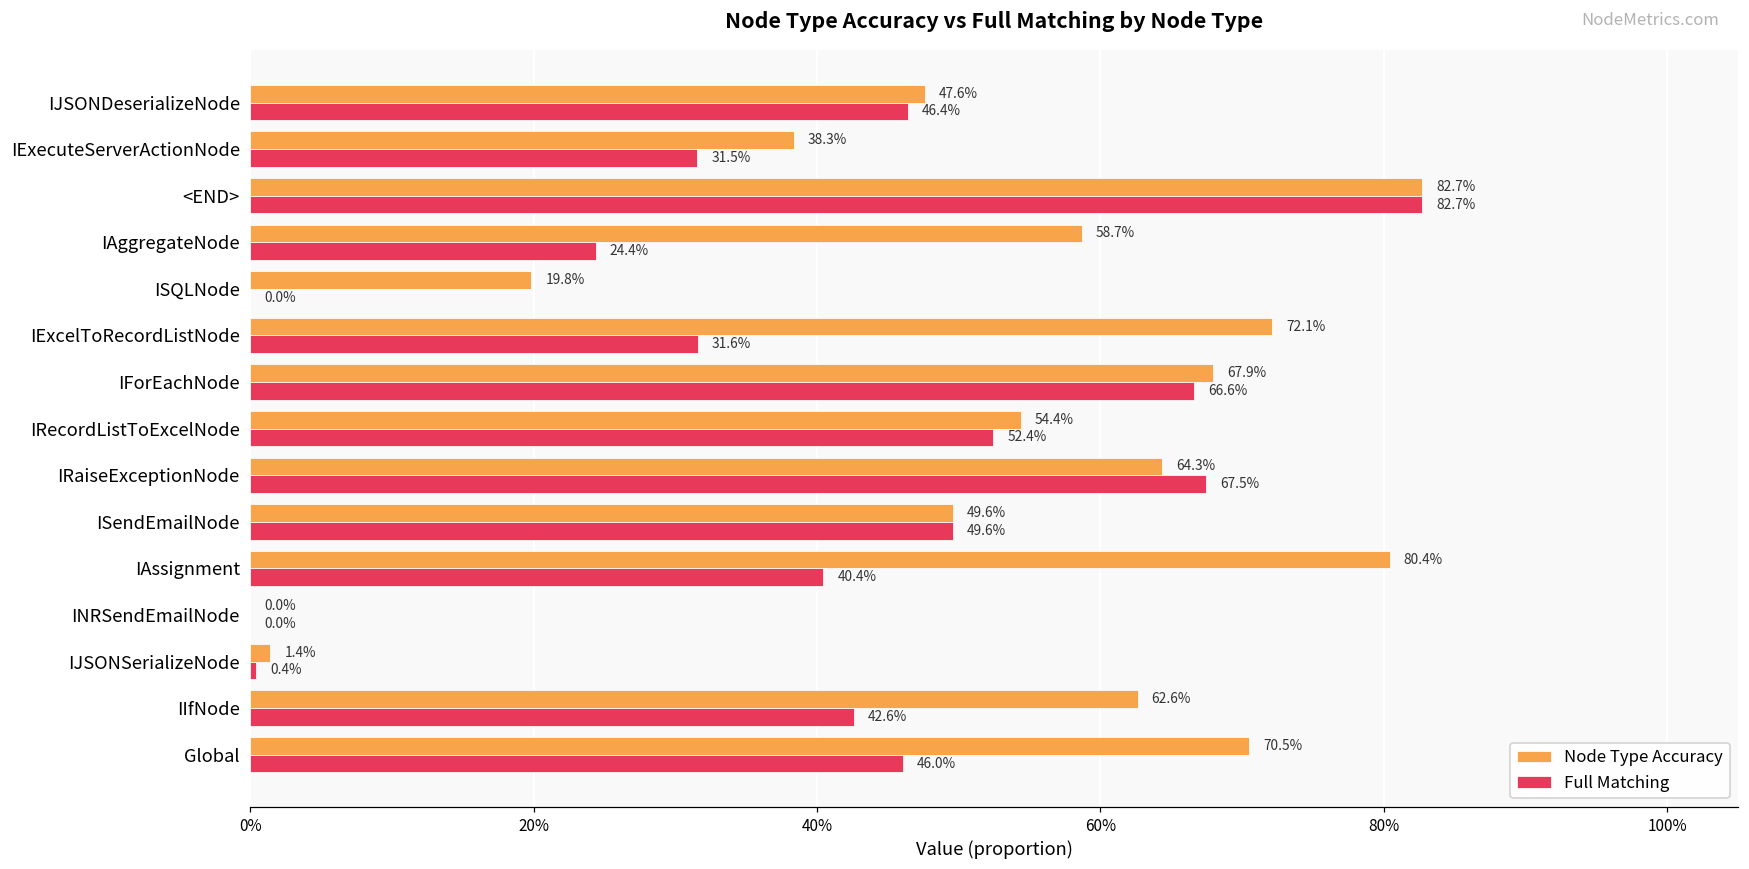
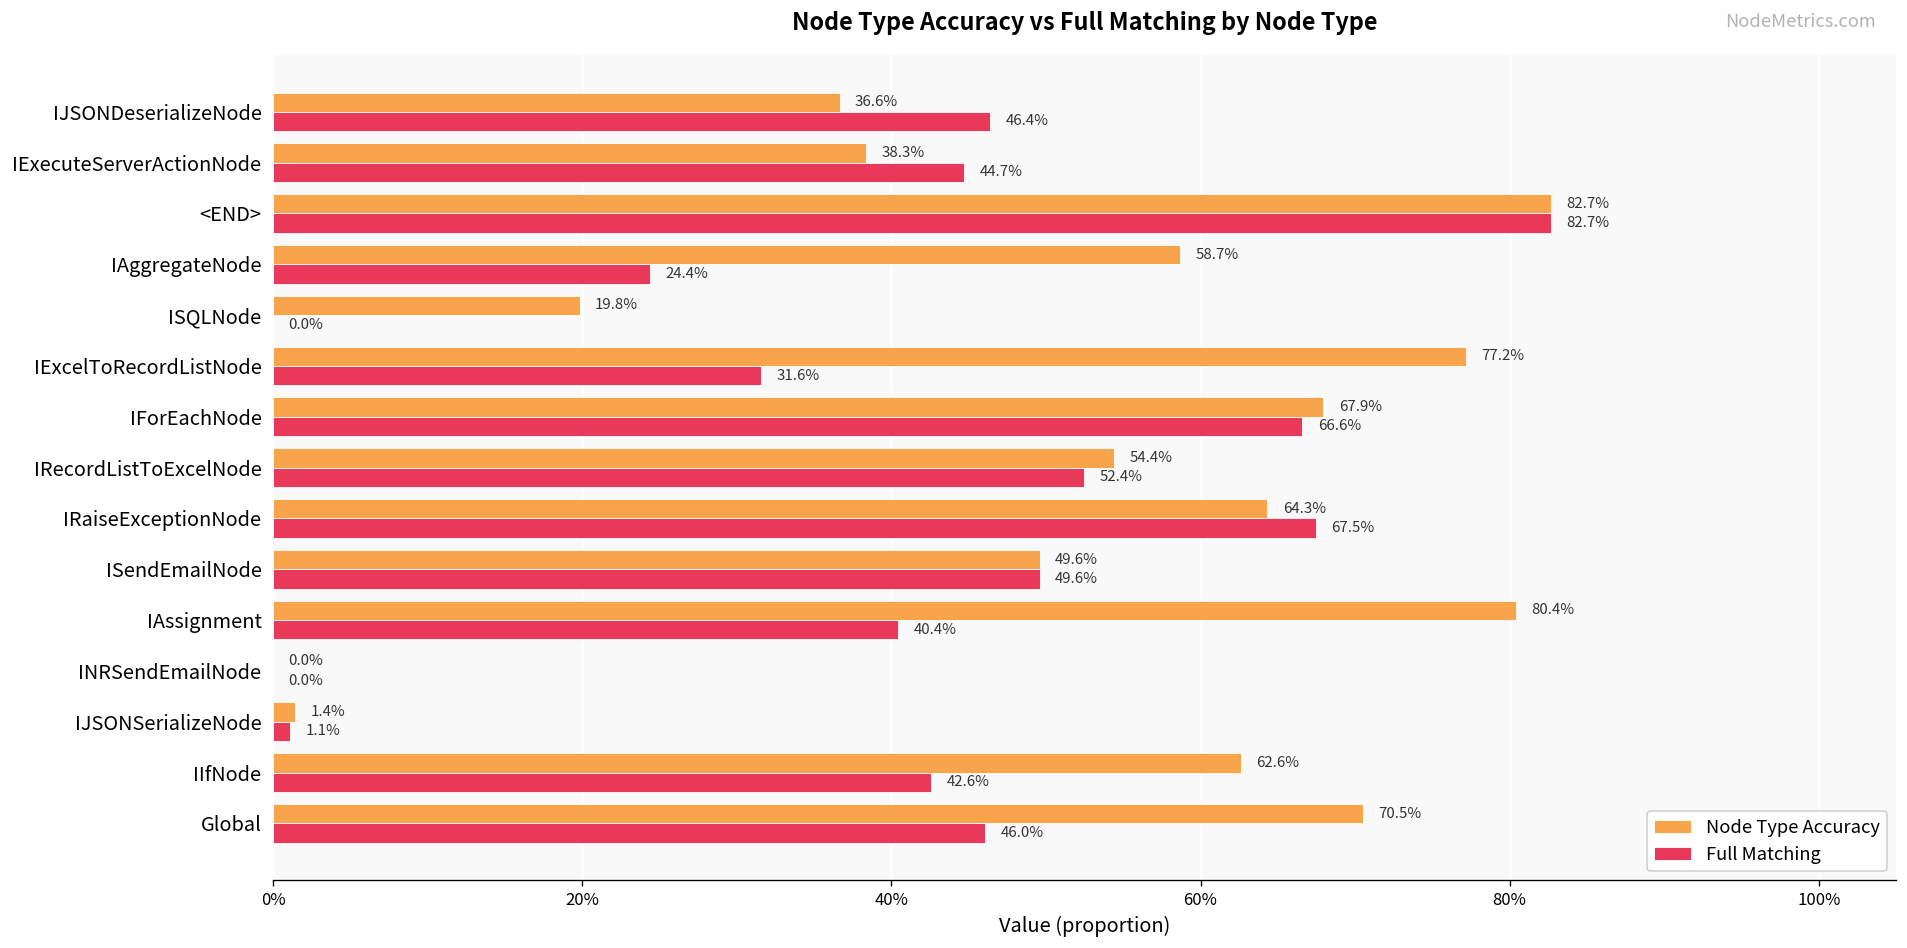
  {
    "Node Type Accuracy": {
-     "IJSONDeserializeNode": "47.6%",
+     "IJSONDeserializeNode": "36.6%",
      "IExecuteServerActionNode": "38.3%",
      "<END>": "82.7%",
      "IAggregateNode": "58.7%",
      "ISQLNode": "19.8%",
-     "IExcelToRecordListNode": "72.1%",
+     "IExcelToRecordListNode": "77.2%",
      "IForEachNode": "67.9%",
      "IRecordListToExcelNode": "54.4%",
      "IRaiseExceptionNode": "64.3%",
      "ISendEmailNode": "49.6%",
      "IAssignment": "80.4%",
      "INRSendEmailNode": "0.0%",
      "IJSONSerializeNode": "1.4%",
      "IIfNode": "62.6%",
      "Global": "70.5%"
    },
    "Full Matching": {
      "IJSONDeserializeNode": "46.4%",
-     "IExecuteServerActionNode": "31.5%",
+     "IExecuteServerActionNode": "44.7%",
      "<END>": "82.7%",
      "IAggregateNode": "24.4%",
      "ISQLNode": "0.0%",
      "IExcelToRecordListNode": "31.6%",
      "IForEachNode": "66.6%",
      "IRecordListToExcelNode": "52.4%",
      "IRaiseExceptionNode": "67.5%",
      "ISendEmailNode": "49.6%",
      "IAssignment": "40.4%",
      "INRSendEmailNode": "0.0%",
-     "IJSONSerializeNode": "0.4%",
+     "IJSONSerializeNode": "1.1%",
      "IIfNode": "42.6%",
      "Global": "46.0%"
    }
  }
